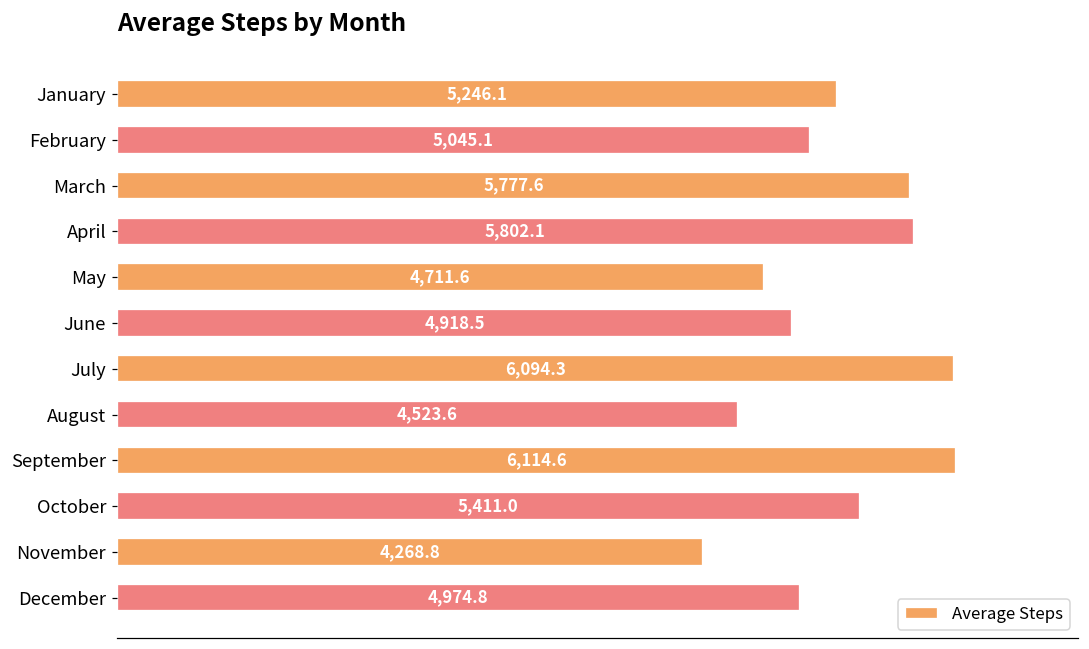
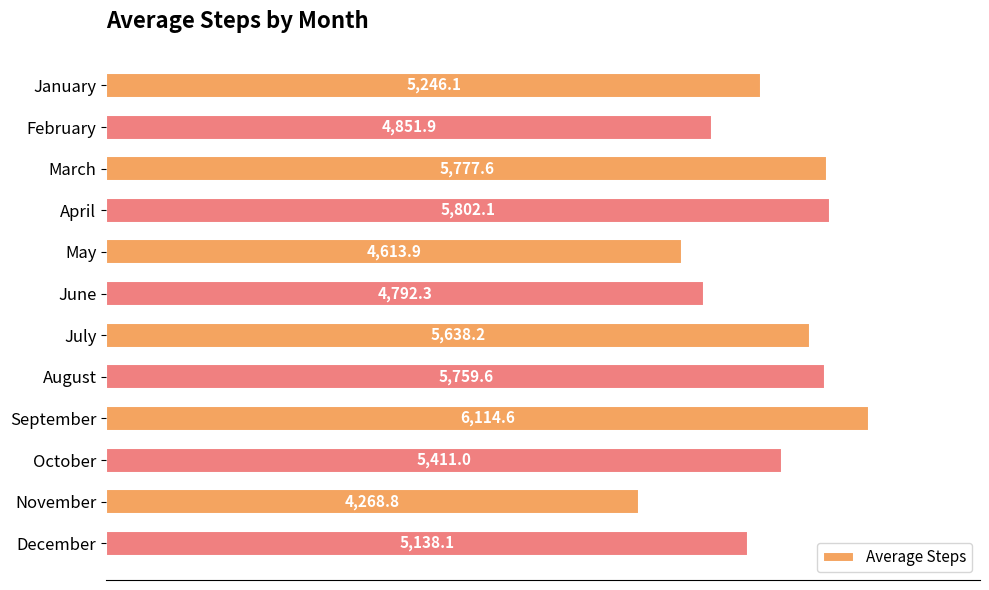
  {
    "January": "5,246.1",
-   "February": "5,045.1",
+   "February": "4,851.9",
    "March": "5,777.6",
    "April": "5,802.1",
-   "May": "4,711.6",
-   "June": "4,918.5",
-   "July": "6,094.3",
-   "August": "4,523.6",
+   "May": "4,613.9",
+   "June": "4,792.3",
+   "July": "5,638.2",
+   "August": "5,759.6",
    "September": "6,114.6",
    "October": "5,411.0",
    "November": "4,268.8",
-   "December": "4,974.8"
+   "December": "5,138.1"
  }
